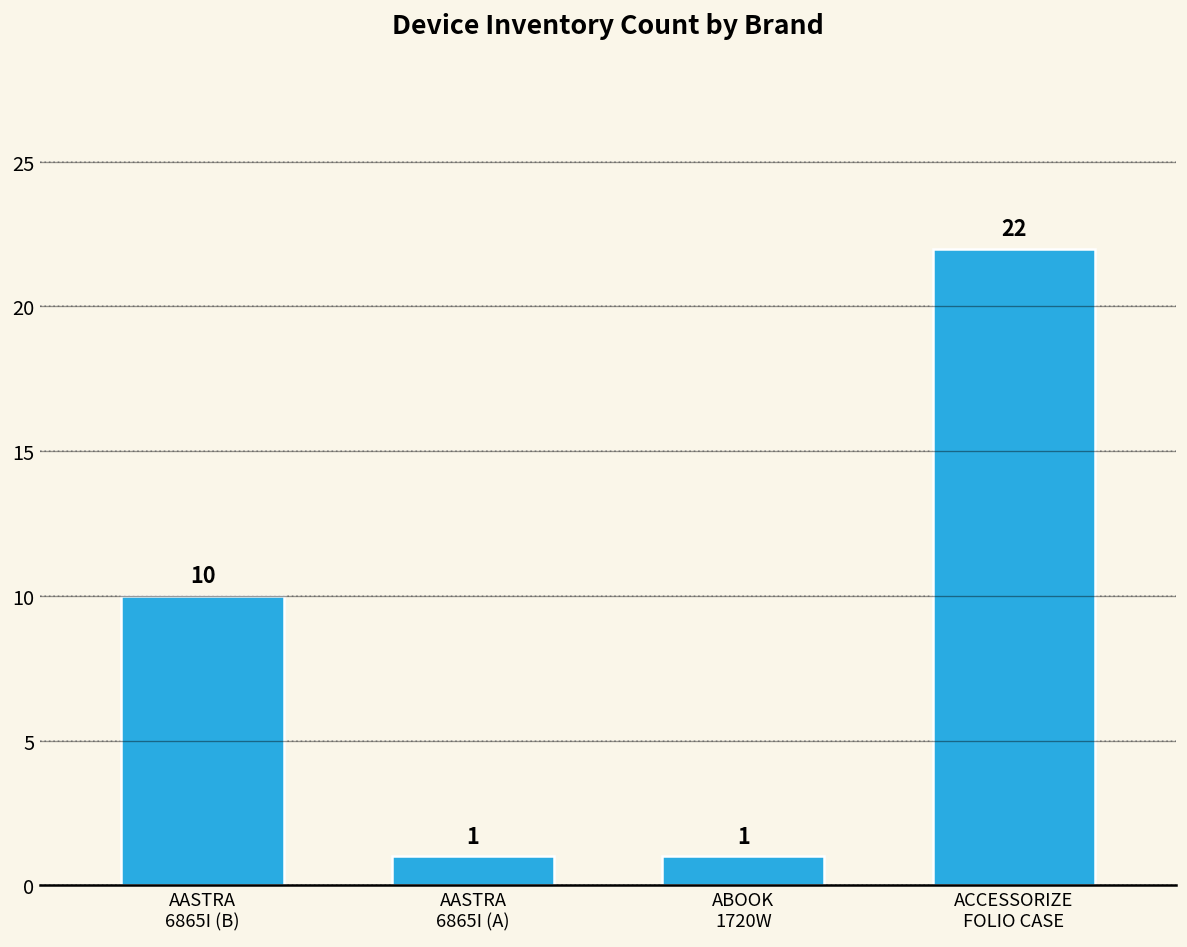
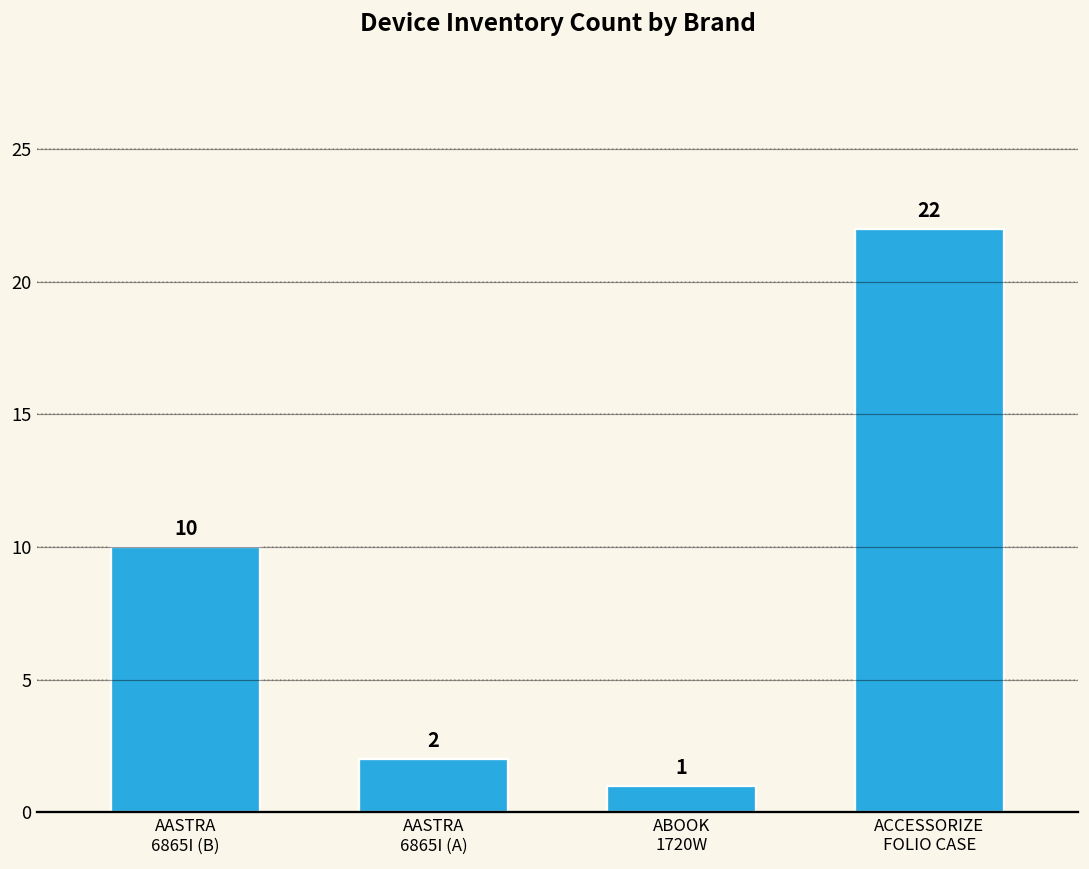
  {
    "AASTRA 6865I (B)": 10,
-   "AASTRA 6865I (A)": 1,
+   "AASTRA 6865I (A)": 2,
    "ABOOK 1720W": 1,
    "ACCESSORIZE FOLIO CASE": 22
  }
